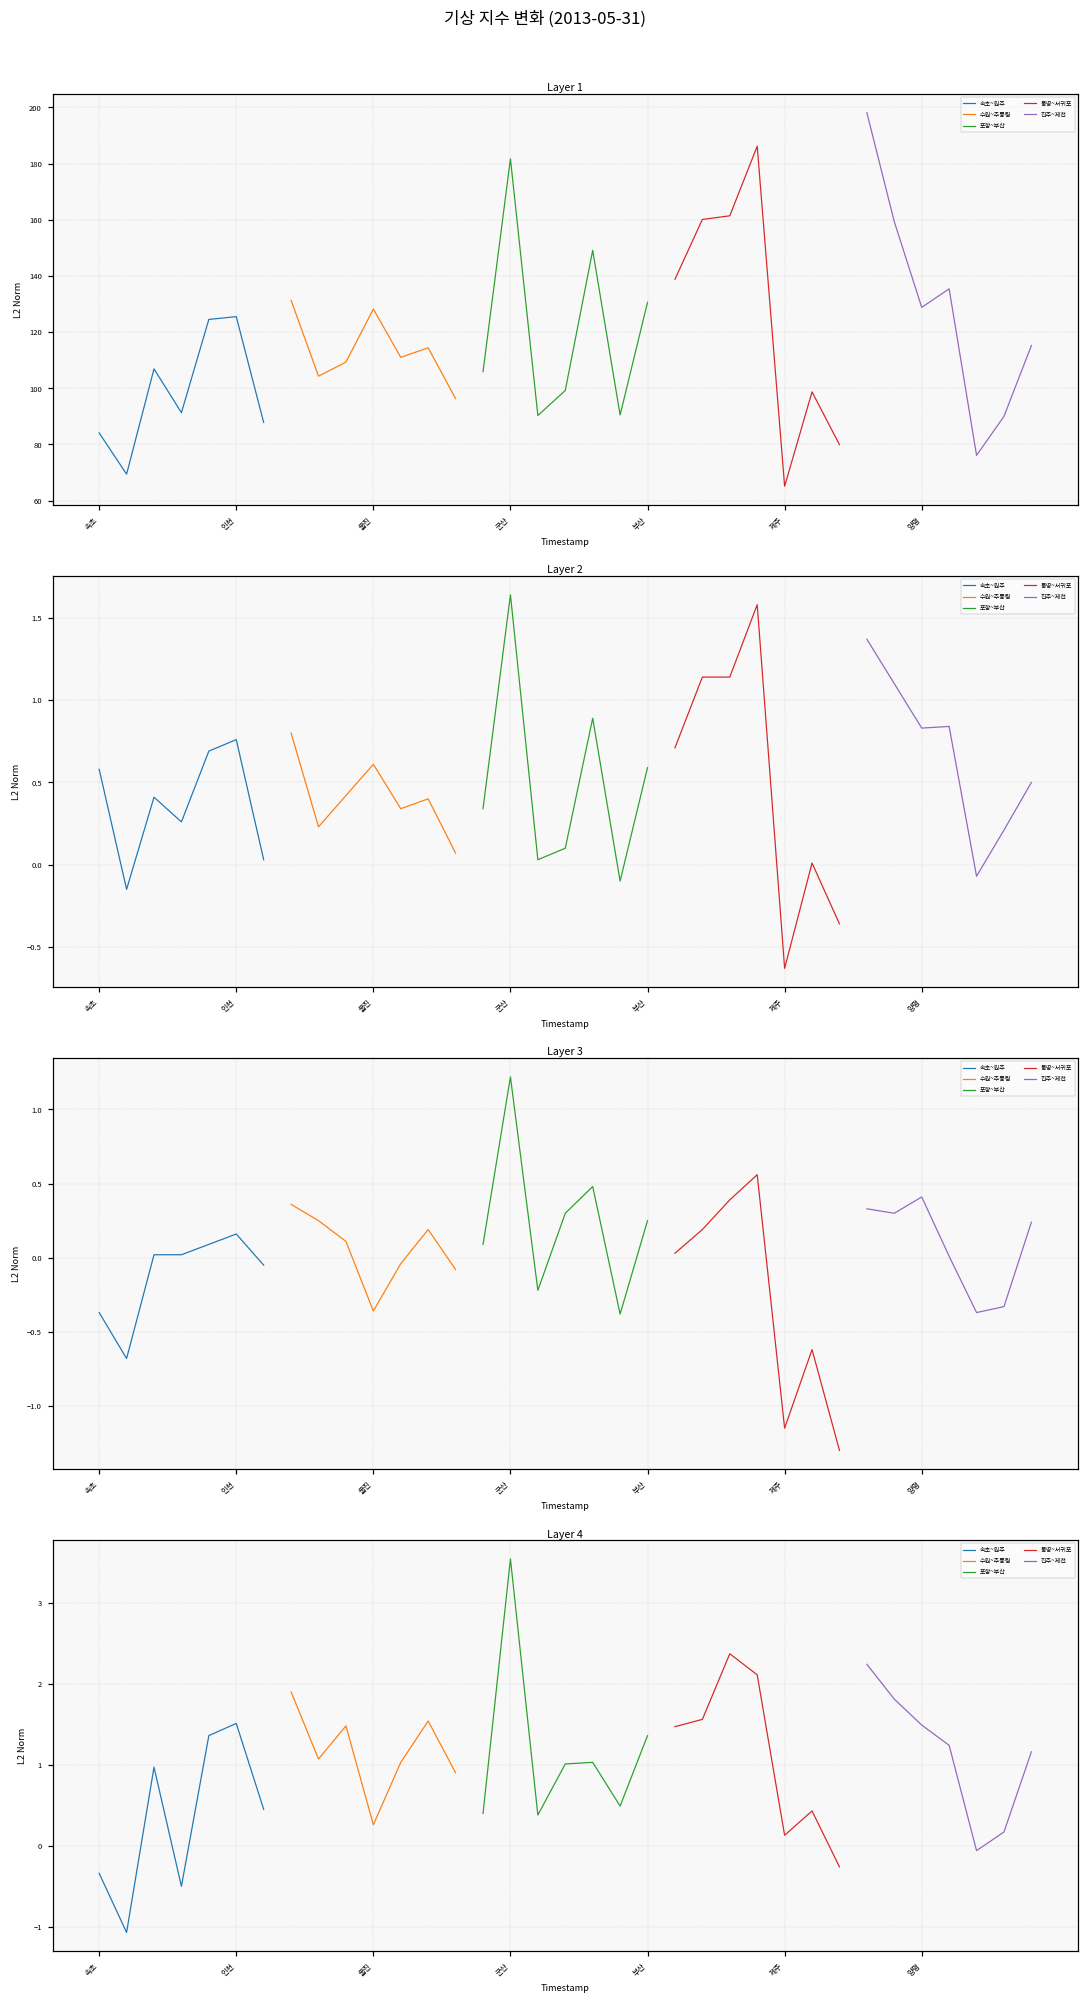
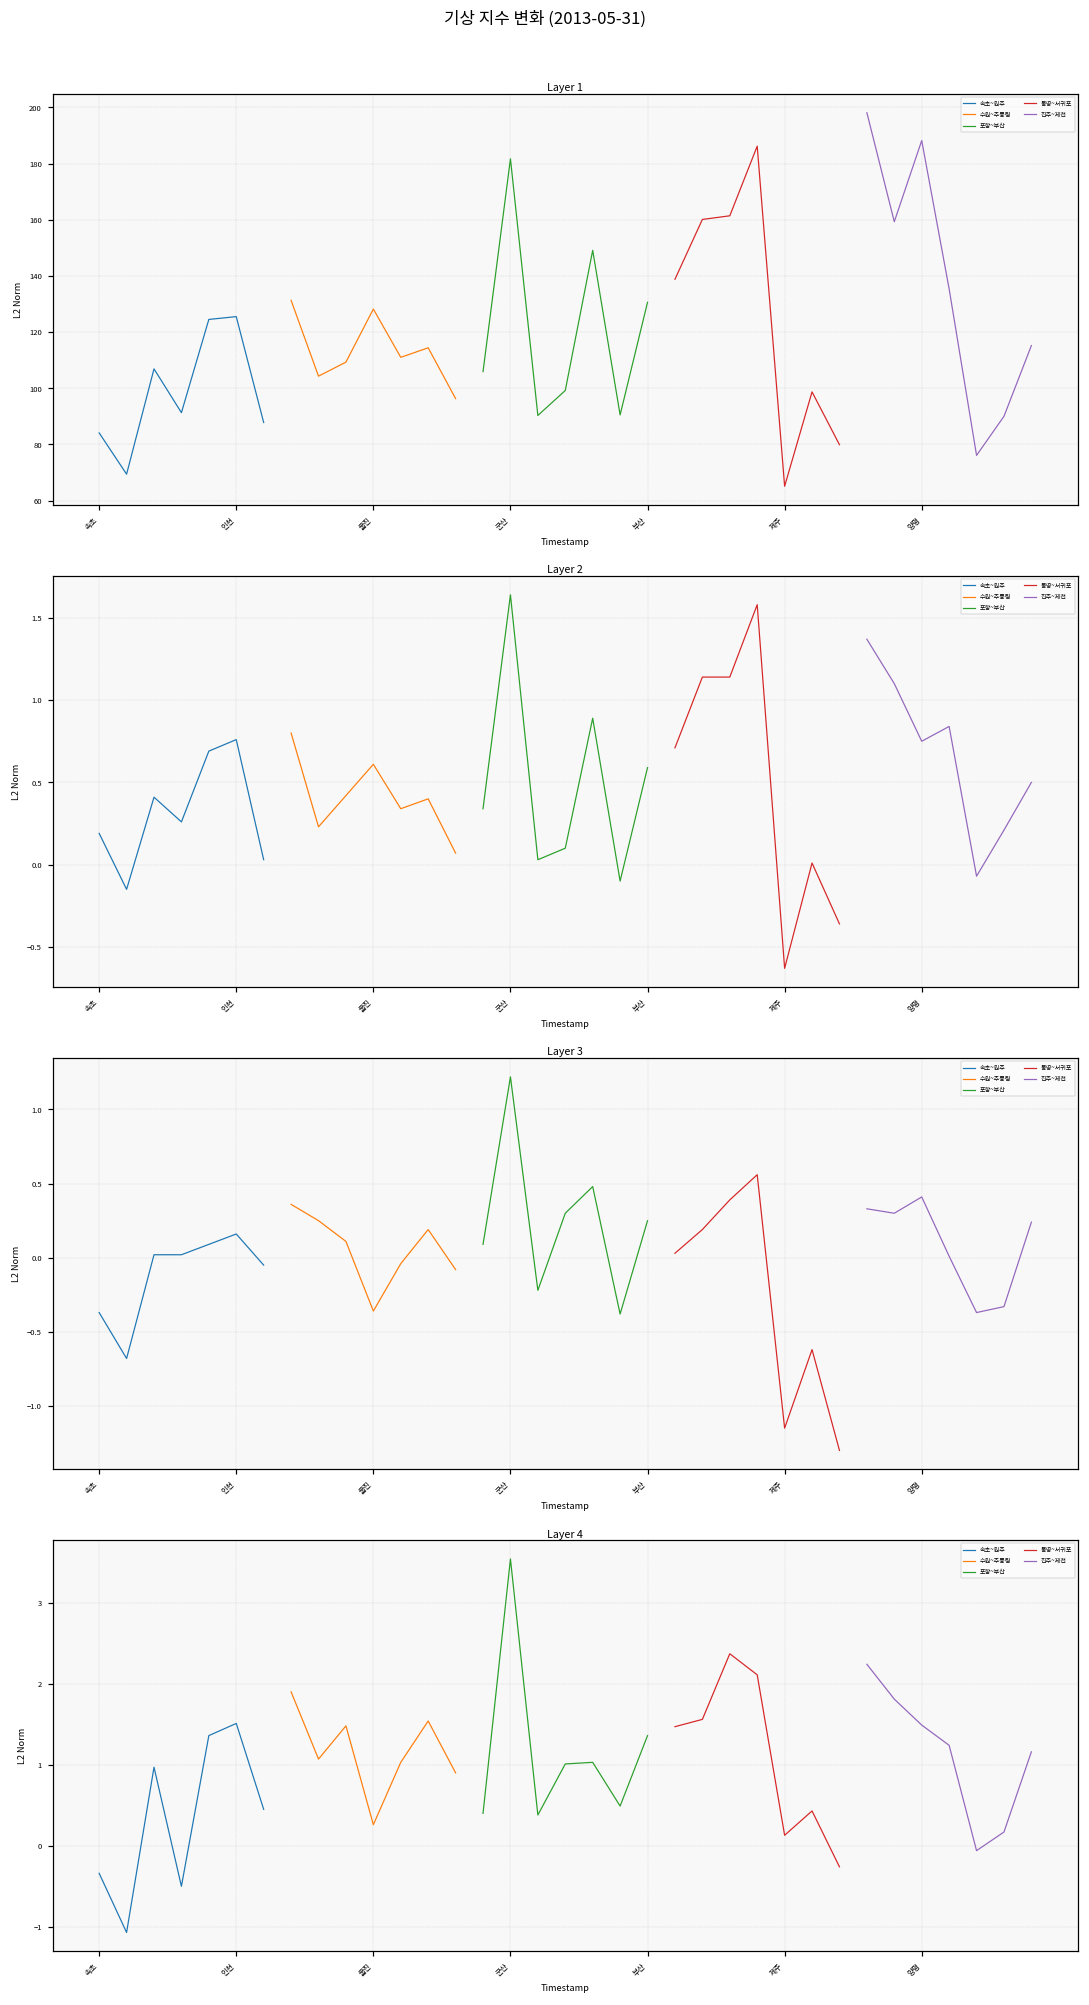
  {
    "Layer 1": {
      "속초~원주": {
        "속초": 84,
        "인천": 126
      },
      "수원~추풍령": {
        "울진": 128
      },
      "포항~부산": {
        "군산": 182,
        "부산": 131
      },
      "통영~서귀포": {
        "제주": 65
      },
      "진주~제천": {
-       "양평": 129
+       "양평": 188
      }
    },
    "Layer 2": {
      "속초~원주": {
-       "속초": 0.58,
+       "속초": 0.19,
        "인천": 0.76
      },
      "수원~추풍령": {
        "울진": 0.61
      },
      "포항~부산": {
        "군산": 1.64,
        "부산": 0.59
      },
      "통영~서귀포": {
        "제주": -0.63
      },
      "진주~제천": {
-       "양평": 0.83
+       "양평": 0.75
      }
    },
    "Layer 3": {
      "속초~원주": {
        "속초": -0.37,
        "인천": 0.16
      },
      "수원~추풍령": {
        "울진": -0.36
      },
      "포항~부산": {
        "군산": 1.22,
        "부산": 0.25
      },
      "통영~서귀포": {
        "제주": -1.15
      },
      "진주~제천": {
        "양평": 0.41
      }
    },
    "Layer 4": {
      "속초~원주": {
        "속초": -0.3,
        "인천": 1.5
      },
      "수원~추풍령": {
        "울진": 0.3
      },
      "포항~부산": {
        "군산": 3.5,
        "부산": 1.4
      },
      "통영~서귀포": {
        "제주": 0.1
      },
      "진주~제천": {
        "양평": 1.5
      }
    }
  }
